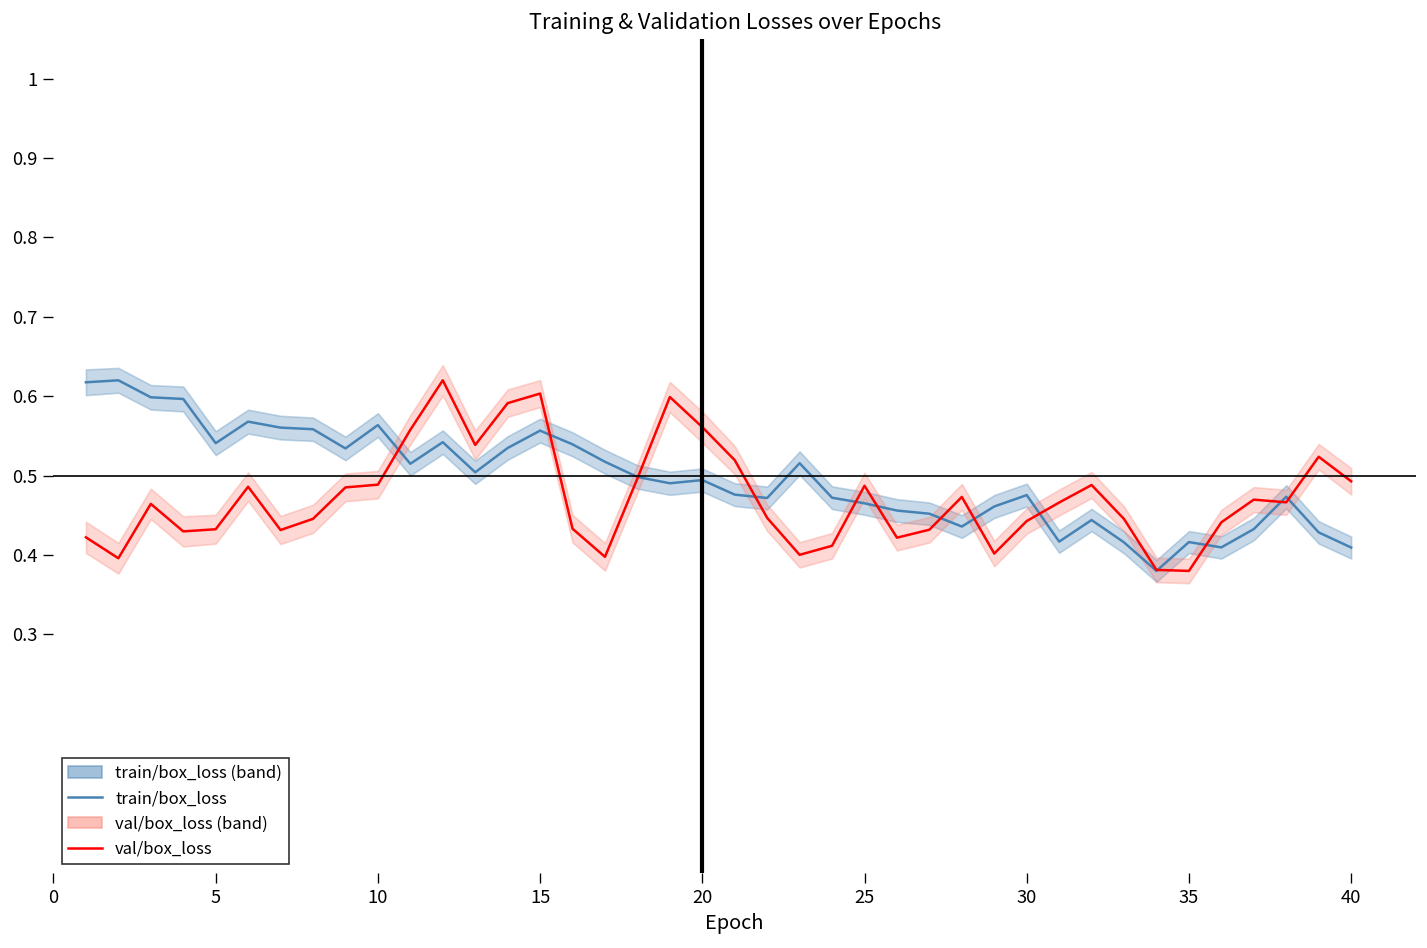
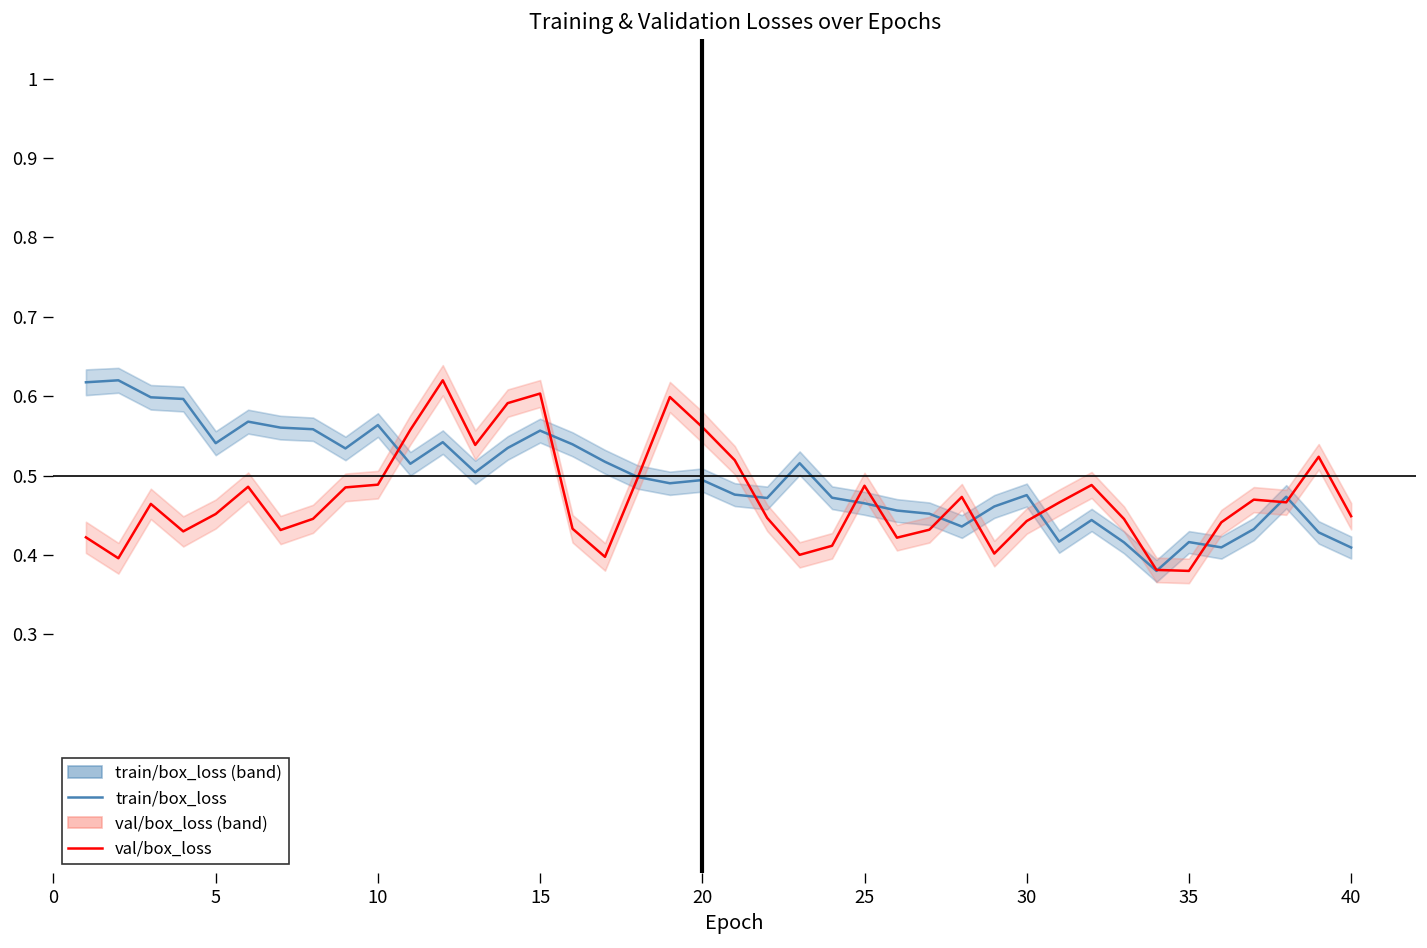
  {
    "val/box_loss": {
-     "5": 0.43,
+     "5": 0.45,
      "10": 0.49,
      "15": 0.60,
      "20": 0.56,
      "25": 0.49,
      "30": 0.44,
      "35": 0.38,
-     "40": 0.49
+     "40": 0.45
    }
  }
